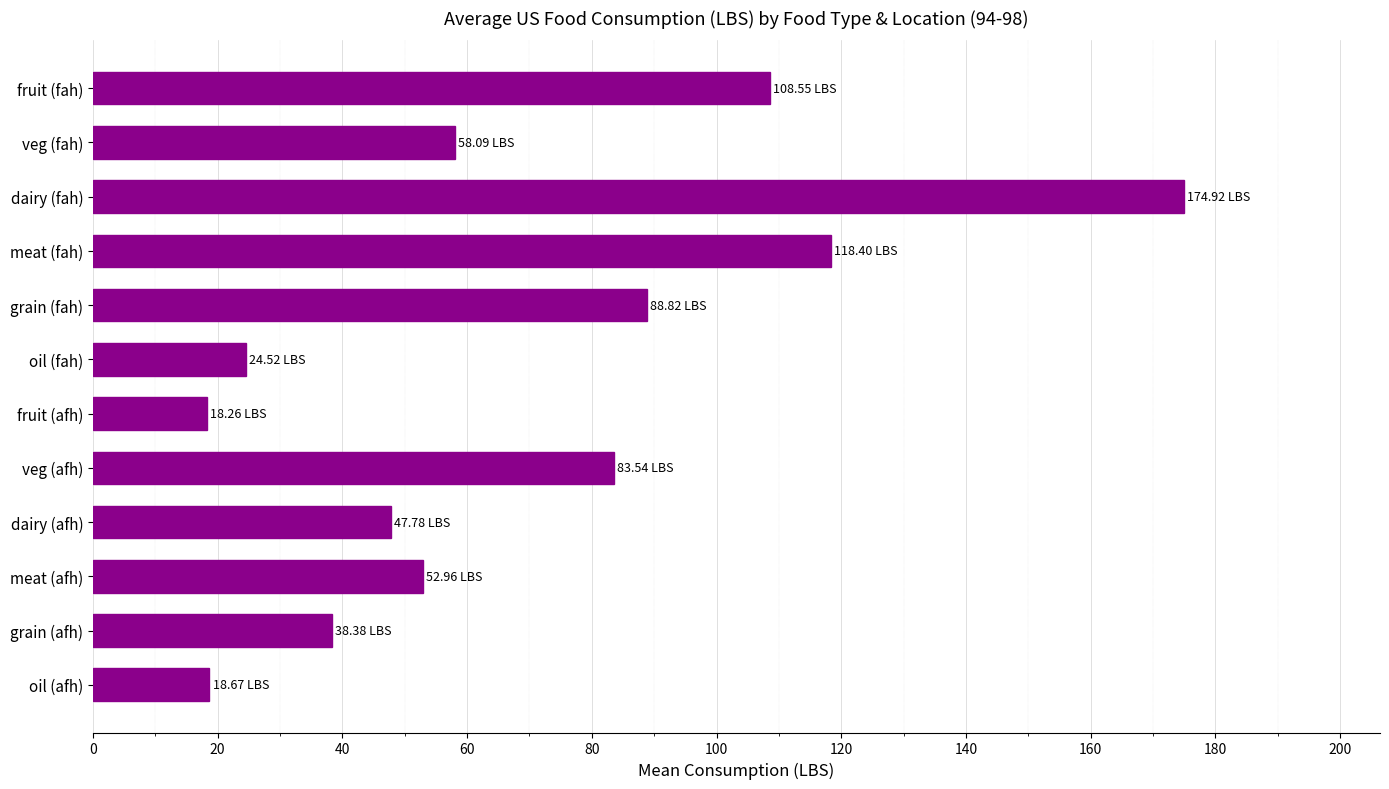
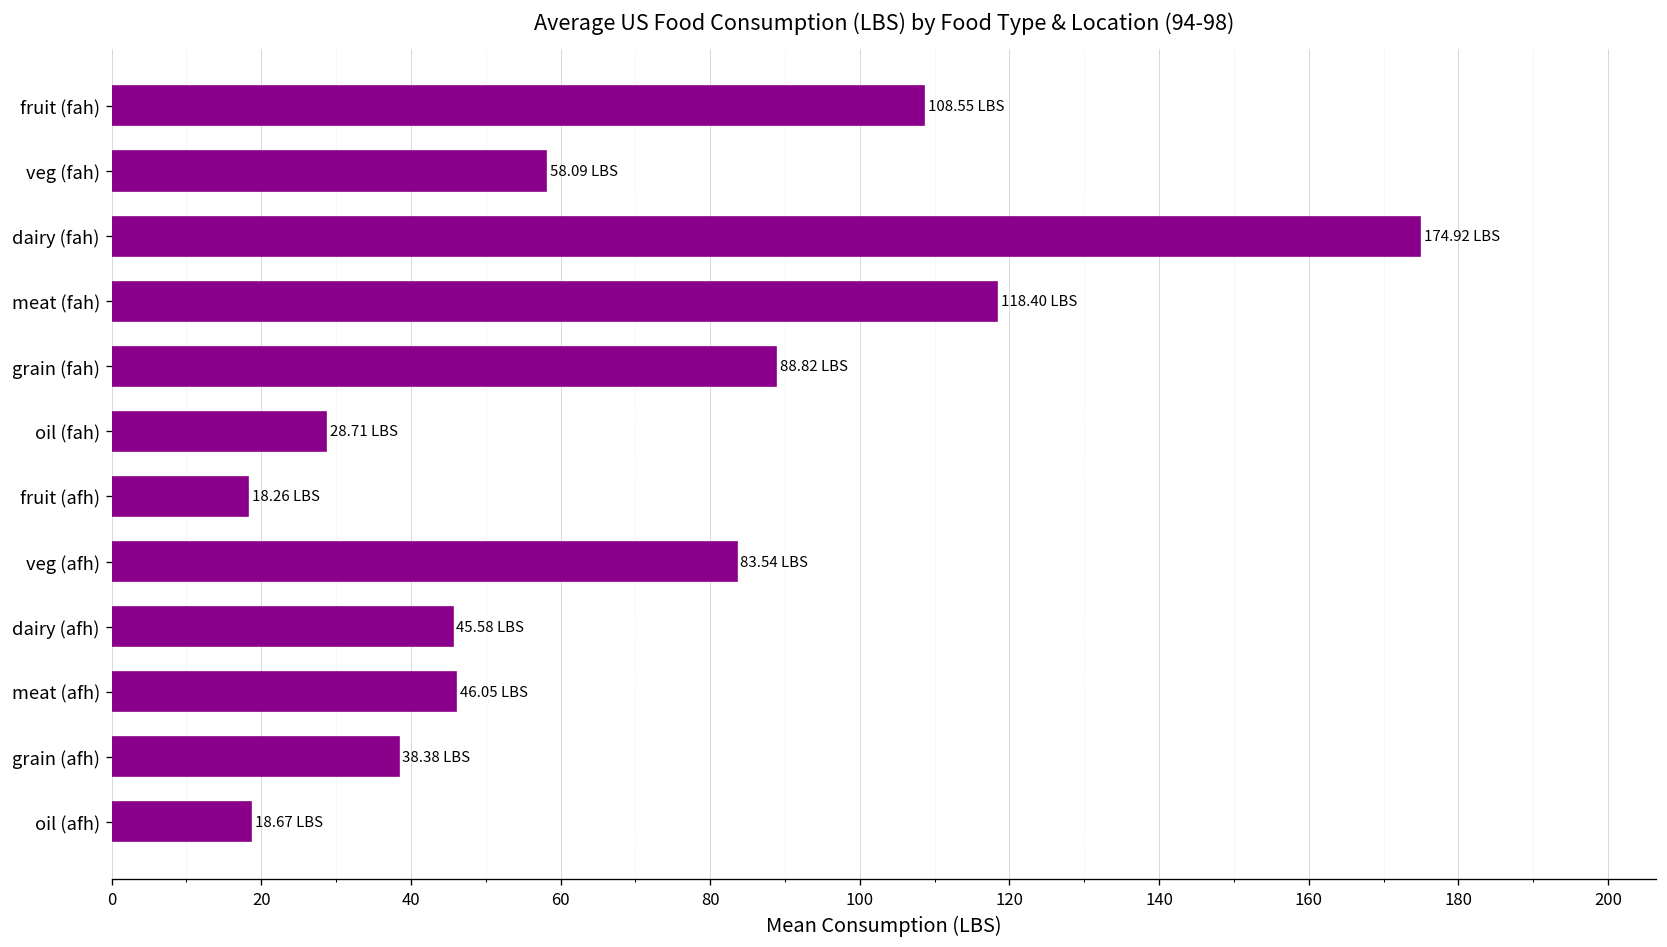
  {
    "fruit (fah)": 108.55,
    "veg (fah)": 58.09,
    "dairy (fah)": 174.92,
    "meat (fah)": 118.40,
    "grain (fah)": 88.82,
-   "oil (fah)": 24.52,
+   "oil (fah)": 28.71,
    "fruit (afh)": 18.26,
    "veg (afh)": 83.54,
-   "dairy (afh)": 47.78,
-   "meat (afh)": 52.96,
+   "dairy (afh)": 45.58,
+   "meat (afh)": 46.05,
    "grain (afh)": 38.38,
    "oil (afh)": 18.67
  }
